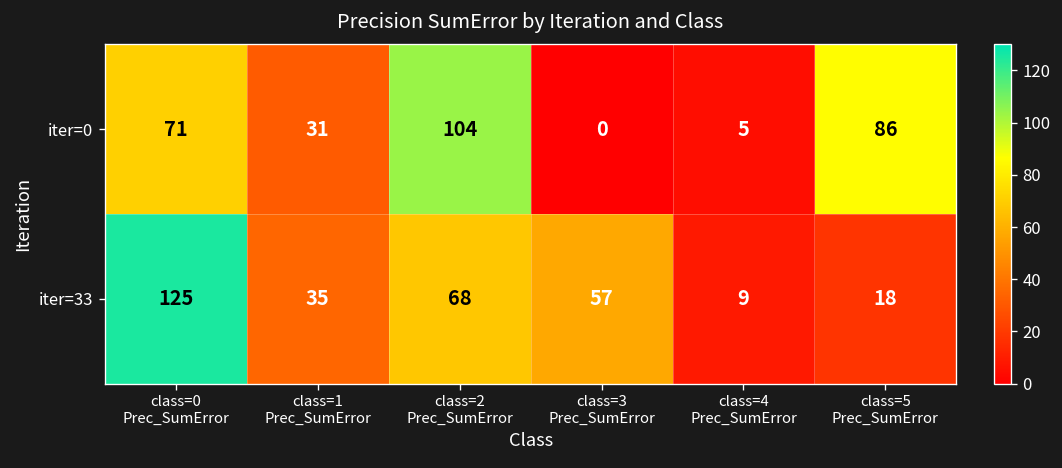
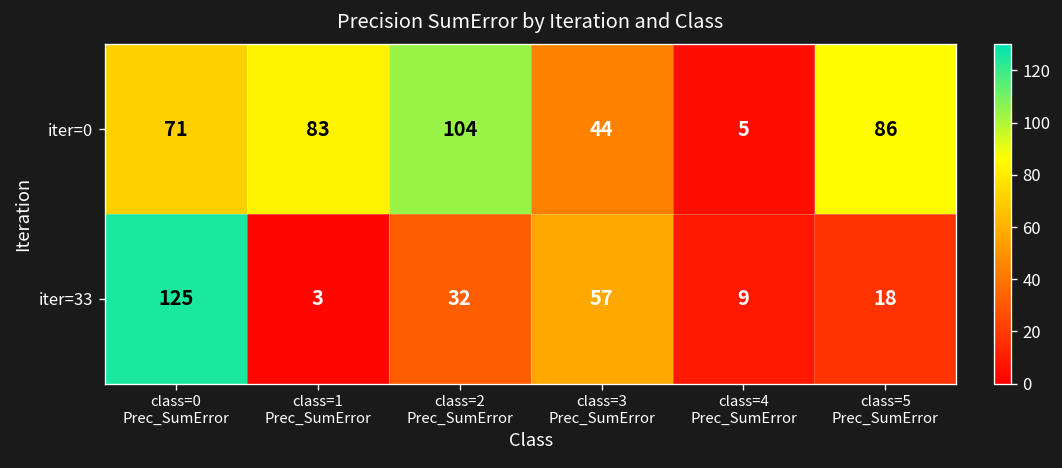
  {
    "iter=0": {
      "class=0 Prec_SumError": 71,
-     "class=1 Prec_SumError": 31,
+     "class=1 Prec_SumError": 83,
      "class=2 Prec_SumError": 104,
-     "class=3 Prec_SumError": 0,
+     "class=3 Prec_SumError": 44,
      "class=4 Prec_SumError": 5,
      "class=5 Prec_SumError": 86
    },
    "iter=33": {
      "class=0 Prec_SumError": 125,
-     "class=1 Prec_SumError": 35,
-     "class=2 Prec_SumError": 68,
+     "class=1 Prec_SumError": 3,
+     "class=2 Prec_SumError": 32,
      "class=3 Prec_SumError": 57,
      "class=4 Prec_SumError": 9,
      "class=5 Prec_SumError": 18
    }
  }
